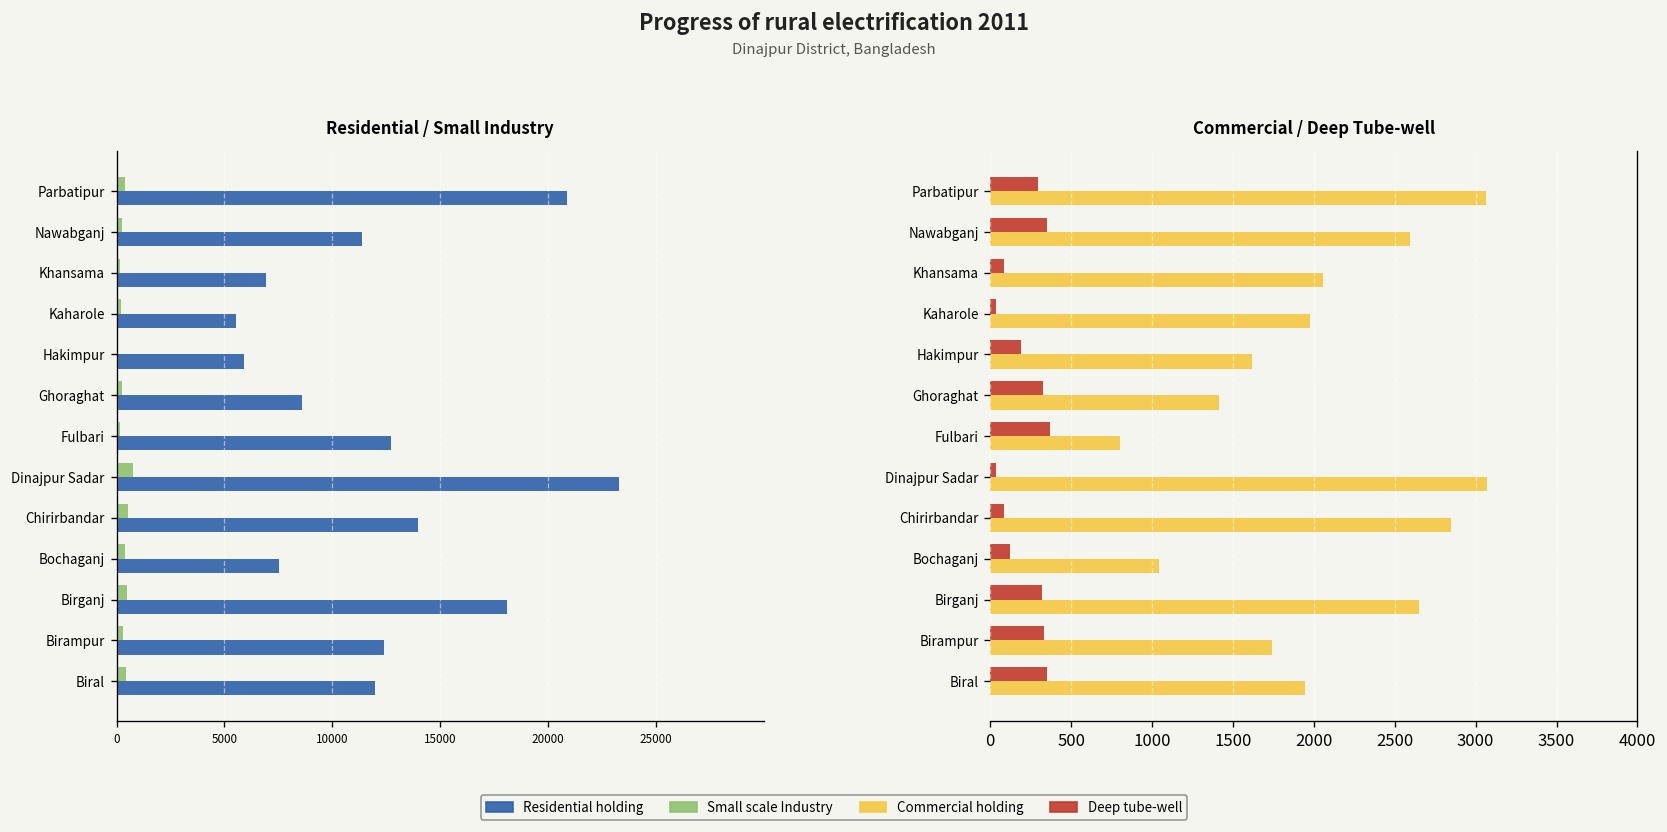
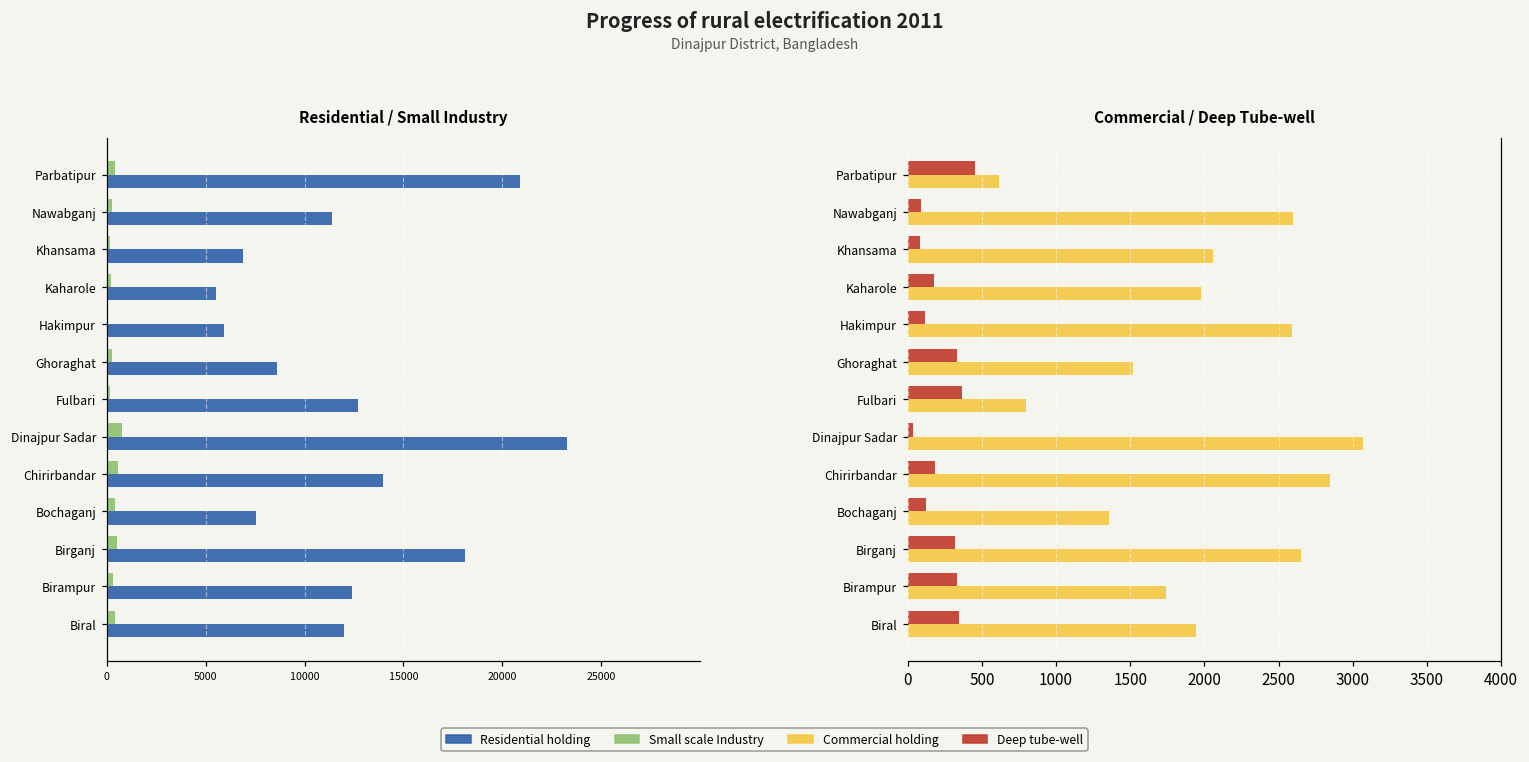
  {
    "Commercial / Deep Tube-well": {
      "Commercial holding": {
-       "Parbatipur": 3060,
+       "Parbatipur": 620,
        "Nawabganj": 2600,
        "Khansama": 2060,
        "Kaharole": 1980,
-       "Hakimpur": 1620,
-       "Ghoraghat": 1420,
+       "Hakimpur": 2590,
+       "Ghoraghat": 1520,
        "Fulbari": 800,
        "Dinajpur Sadar": 3070,
        "Chirirbandar": 2850,
-       "Bochaganj": 1040,
+       "Bochaganj": 1360,
        "Birganj": 2650,
        "Birampur": 1740,
        "Biral": 1940
      },
      "Deep tube-well": {
-       "Parbatipur": 300,
-       "Nawabganj": 350,
+       "Parbatipur": 450,
+       "Nawabganj": 90,
        "Khansama": 90,
-       "Kaharole": 40,
-       "Hakimpur": 190,
+       "Kaharole": 170,
+       "Hakimpur": 120,
        "Ghoraghat": 330,
        "Fulbari": 370,
        "Dinajpur Sadar": 40,
-       "Chirirbandar": 90,
+       "Chirirbandar": 180,
        "Bochaganj": 120,
        "Birganj": 320,
        "Birampur": 330,
        "Biral": 350
      }
    }
  }
